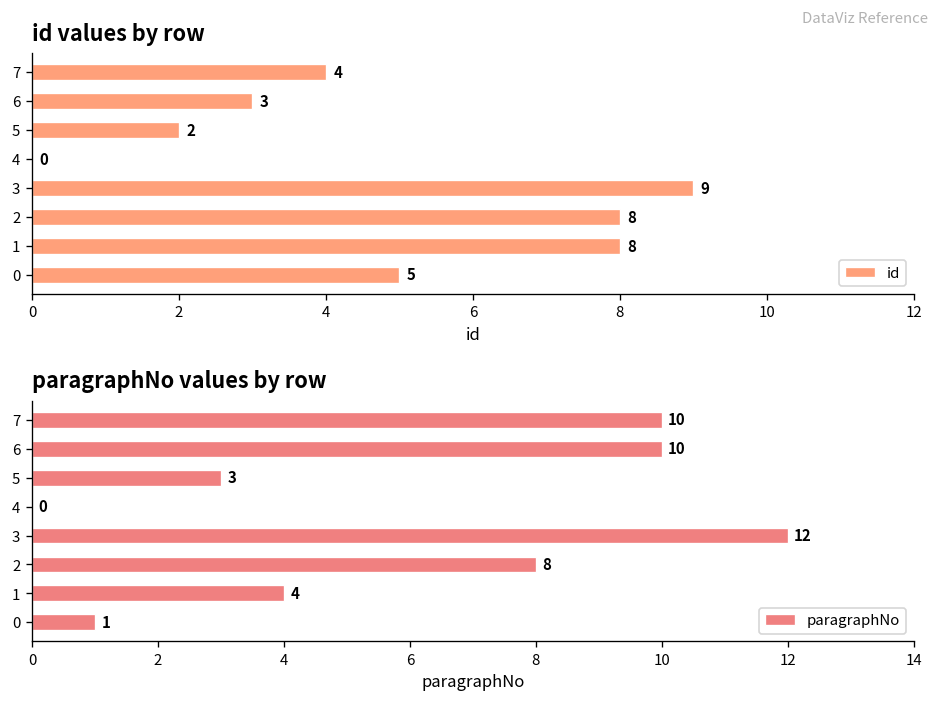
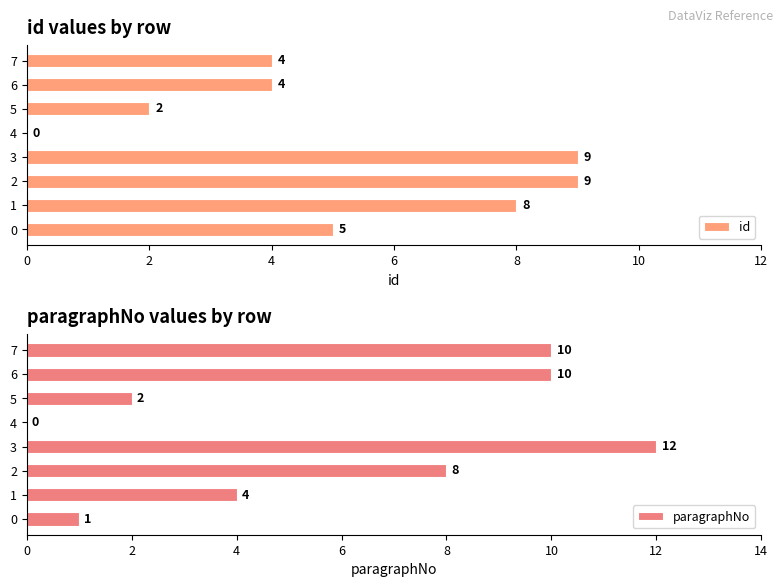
  {
    "id values by row": {
      "7": 4,
-     "6": 3,
+     "6": 4,
      "5": 2,
      "4": 0,
      "3": 9,
-     "2": 8,
+     "2": 9,
      "1": 8,
      "0": 5
    },
    "paragraphNo values by row": {
      "7": 10,
      "6": 10,
-     "5": 3,
+     "5": 2,
      "4": 0,
      "3": 12,
      "2": 8,
      "1": 4,
      "0": 1
    }
  }
